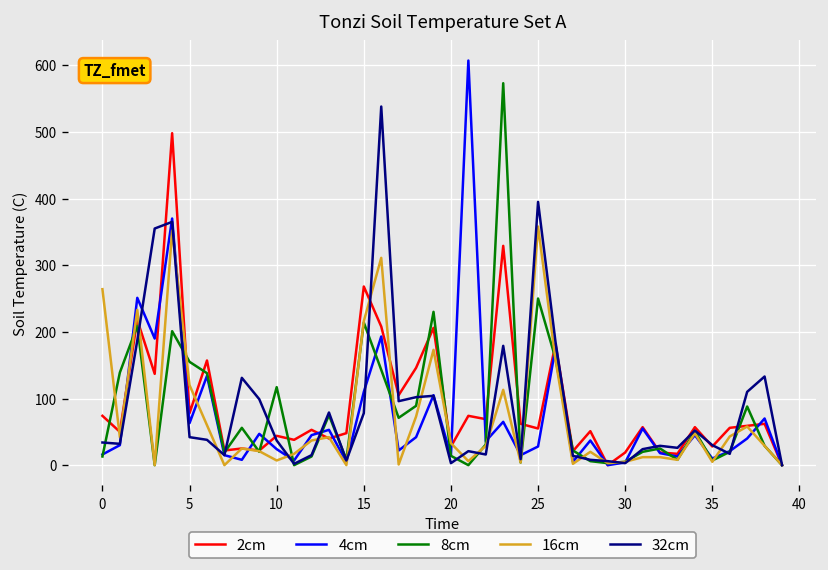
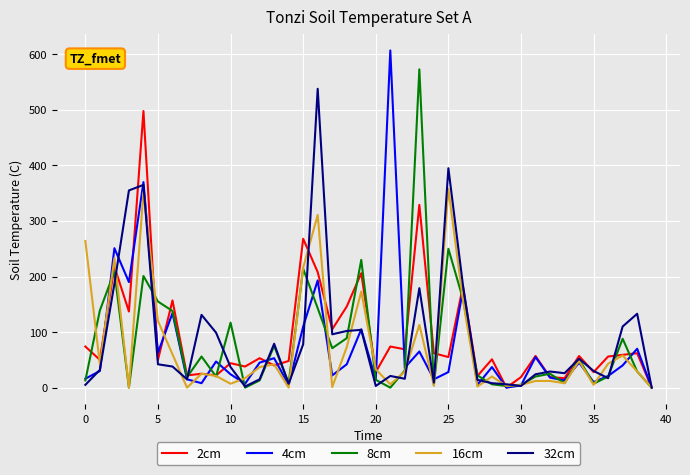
  {
    "2cm": {
      "0": 70,
-     "5": 80,
+     "5": 50,
      "10": 40,
      "15": 270,
      "20": 30,
      "25": 60,
      "30": 20
    },
    "4cm": {
      "5": 60,
      "10": 20,
      "15": 110,
      "25": 30
    },
    "8cm": {
      "5": 160,
      "10": 120,
      "25": 250
    },
    "16cm": {
      "0": 260,
      "5": 120,
      "10": 10,
      "20": 30,
      "25": 360
    },
    "32cm": {
-     "0": 30,
+     "0": 10,
      "5": 40,
      "10": 40,
      "15": 80,
      "20": 0,
      "25": 400
    }
  }
